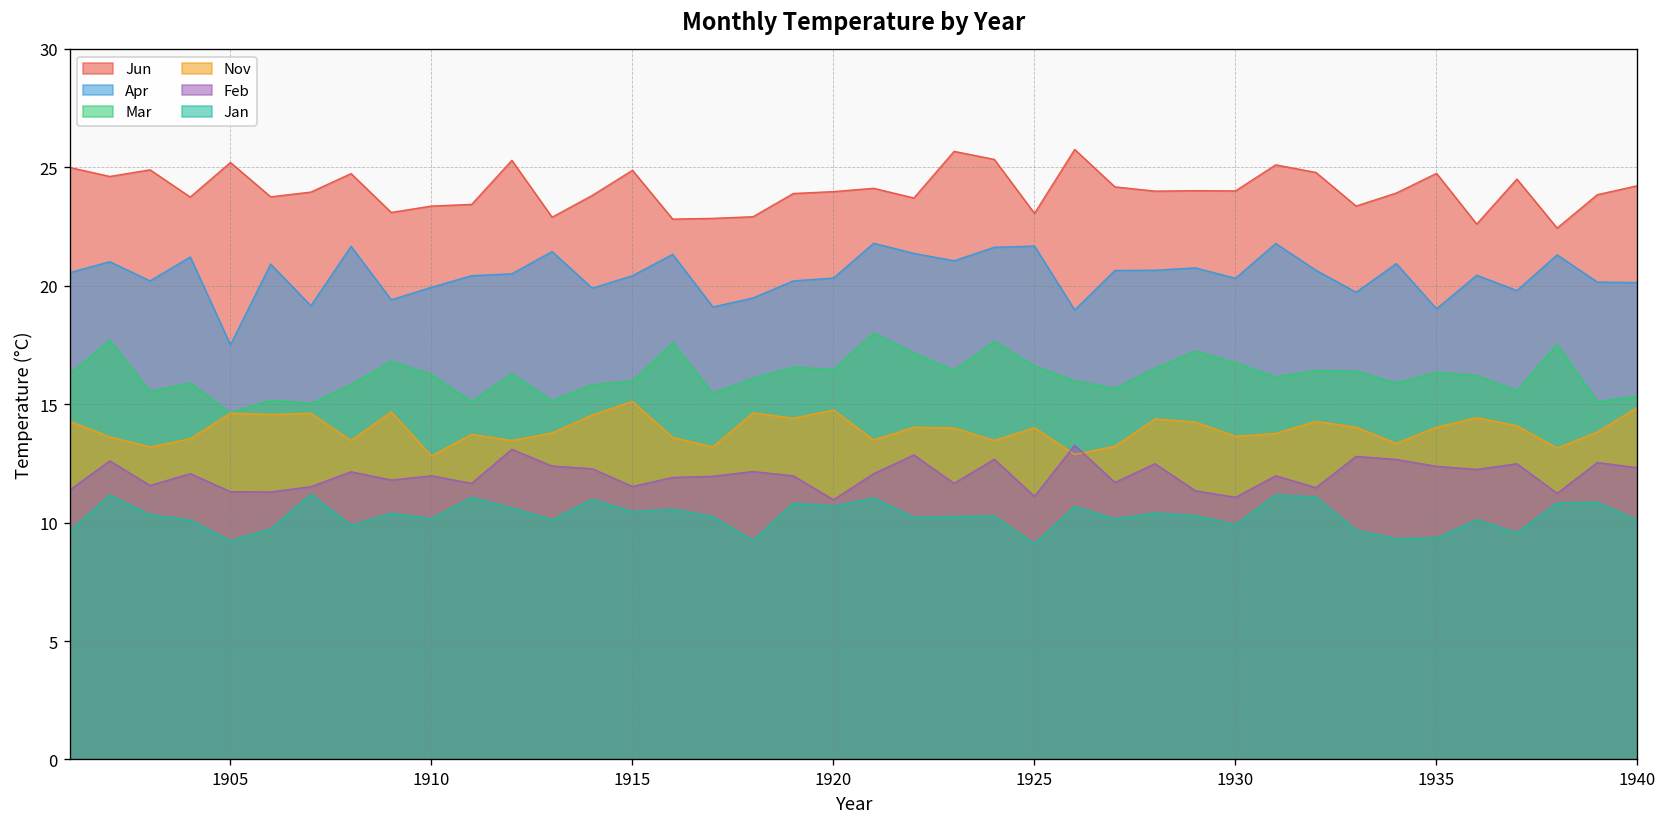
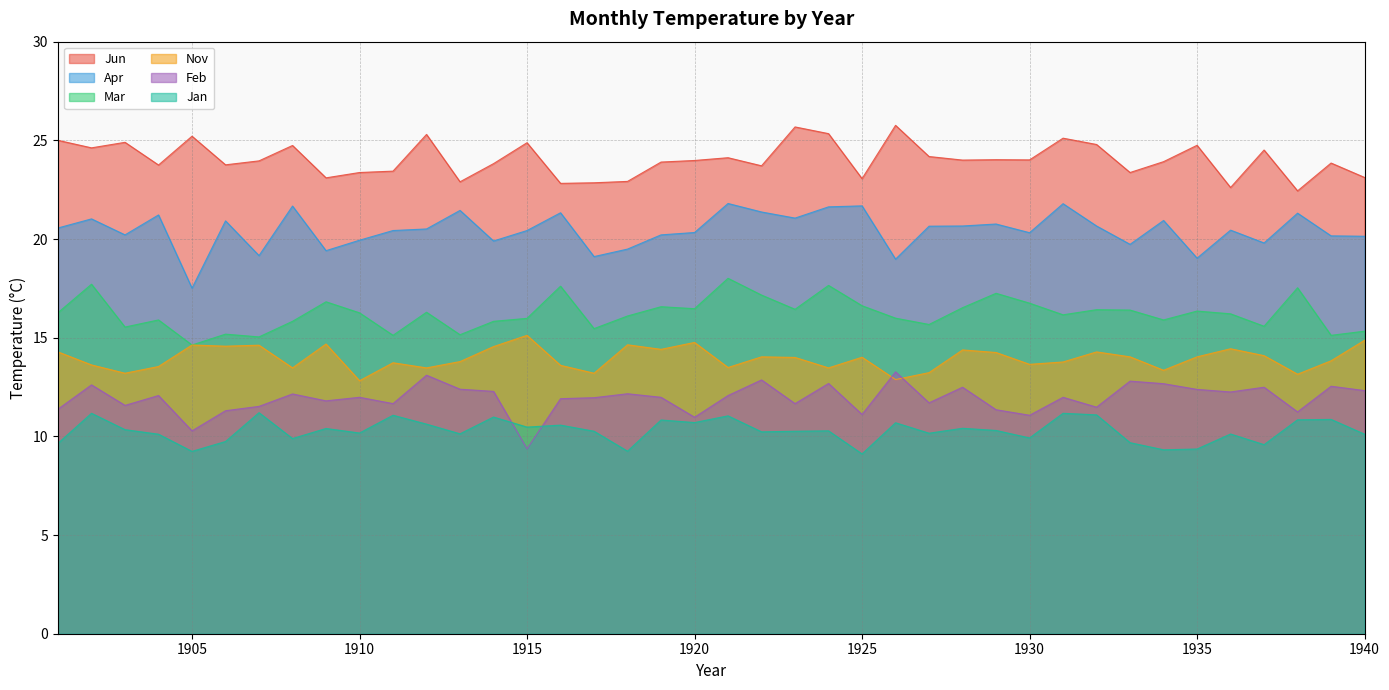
  {
    "Jun": {
      "1905": 25.2,
      "1910": 23.4,
      "1915": 24.9,
      "1920": 24.0,
      "1925": 23.1,
      "1930": 24.0,
      "1935": 24.8,
-     "1940": 24.2
+     "1940": 23.1
    },
    "Apr": {
      "1905": 17.5,
      "1910": 19.9,
      "1915": 20.4,
      "1920": 20.3,
      "1925": 21.7,
      "1930": 20.3,
      "1935": 19.0,
      "1940": 20.1
    },
    "Nov": {
      "1910": 12.8,
      "1915": 15.1,
      "1920": 14.8,
      "1925": 14.0,
      "1930": 13.7,
      "1935": 14.0,
      "1940": 14.9
    },
    "Feb": {
-     "1905": 11.3,
+     "1905": 10.3,
      "1910": 12.0,
-     "1915": 11.5,
+     "1915": 9.4,
      "1920": 11.0,
      "1925": 11.1,
      "1930": 11.1,
      "1935": 12.4,
      "1940": 12.3
    }
  }
